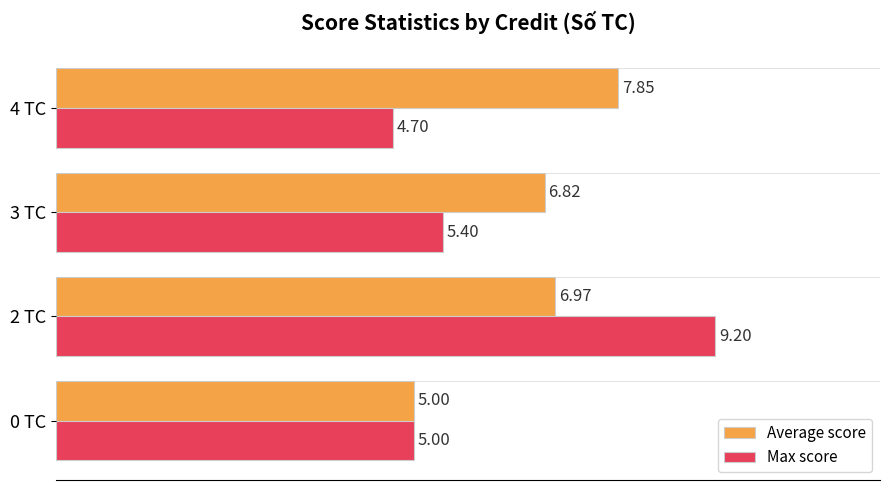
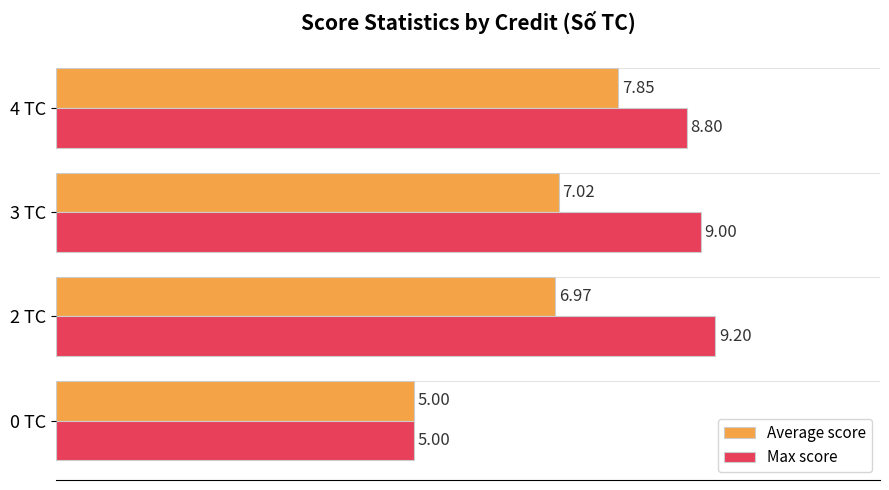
  {
    "Average score": {
      "4 TC": 7.85,
-     "3 TC": 6.82,
+     "3 TC": 7.02,
      "2 TC": 6.97,
      "0 TC": 5.00
    },
    "Max score": {
-     "4 TC": 4.70,
-     "3 TC": 5.40,
+     "4 TC": 8.80,
+     "3 TC": 9.00,
      "2 TC": 9.20,
      "0 TC": 5.00
    }
  }
